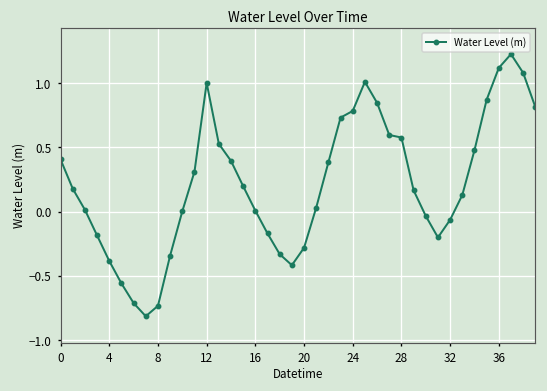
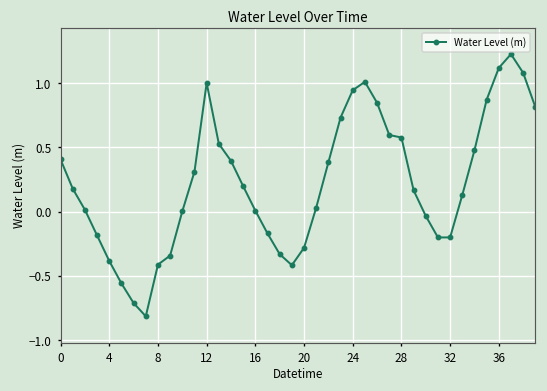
  {
    "0": 0.41,
    "4": -0.38,
-   "8": -0.73,
+   "8": -0.41,
    "12": 1.00,
    "16": 0.01,
    "20": -0.28,
-   "24": 0.78,
+   "24": 0.95,
    "28": 0.58,
-   "32": -0.06,
+   "32": -0.20,
    "36": 1.12
  }
